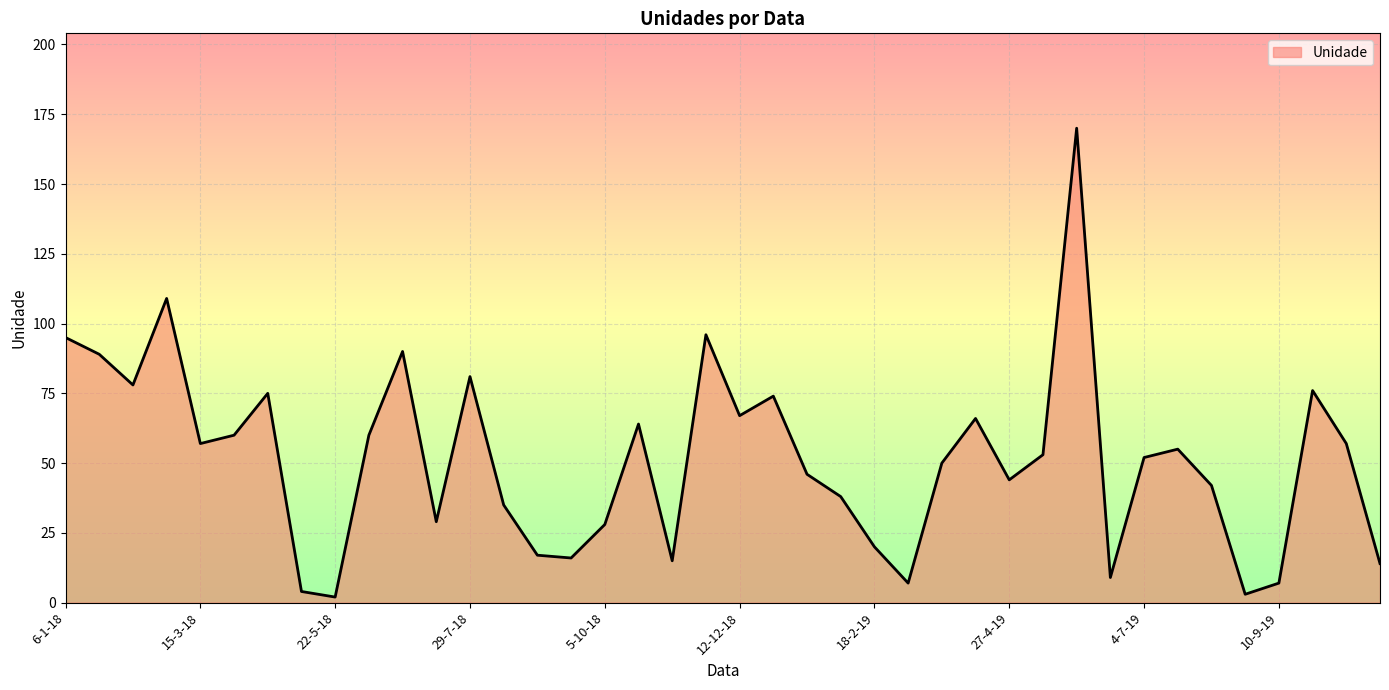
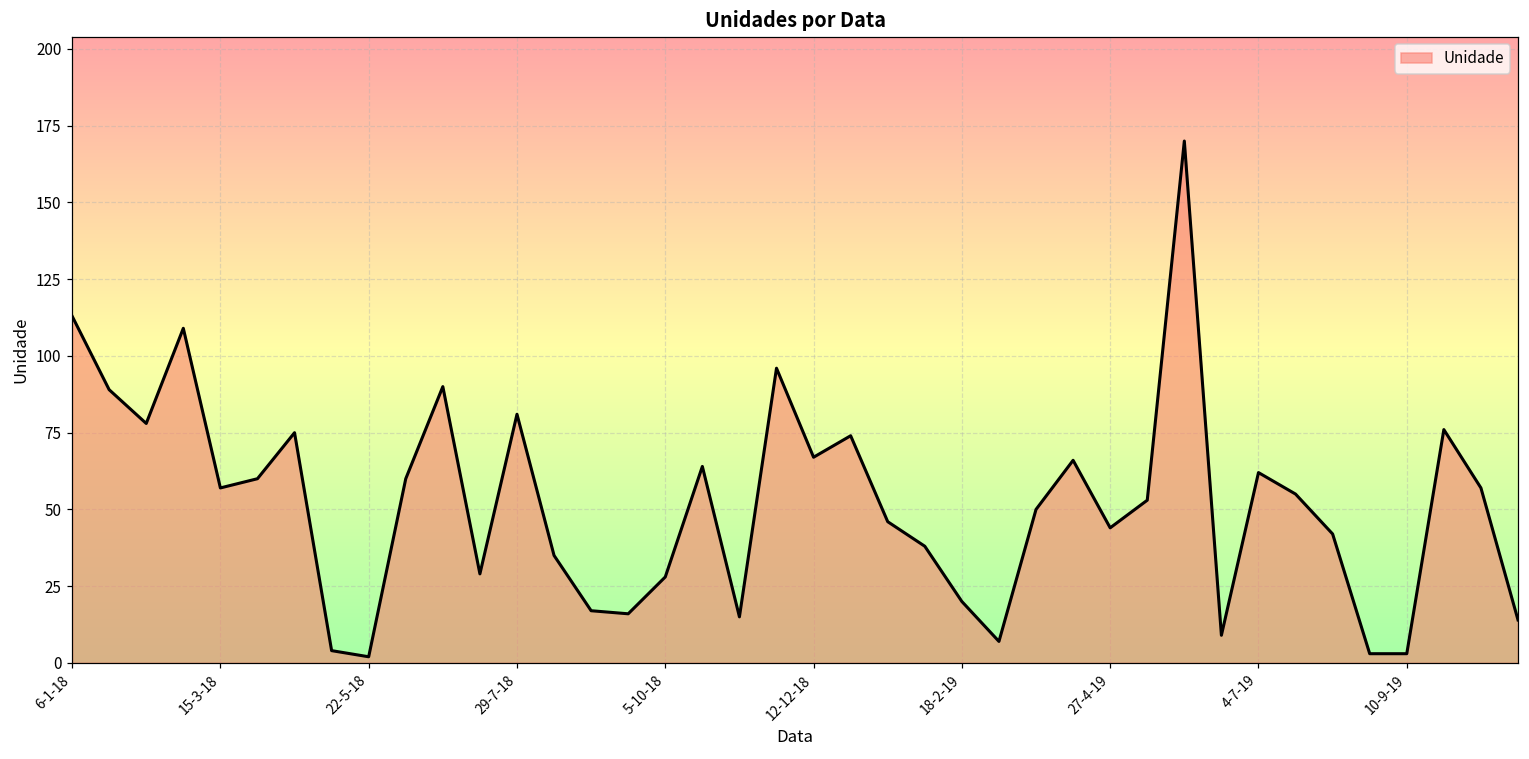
  {
-   "6-1-18": 95,
+   "6-1-18": 113,
    "15-3-18": 57,
    "22-5-18": 2,
    "29-7-18": 81,
    "5-10-18": 28,
    "12-12-18": 67,
    "18-2-19": 20,
    "27-4-19": 44,
-   "4-7-19": 52,
-   "10-9-19": 7
+   "4-7-19": 62,
+   "10-9-19": 3
  }
